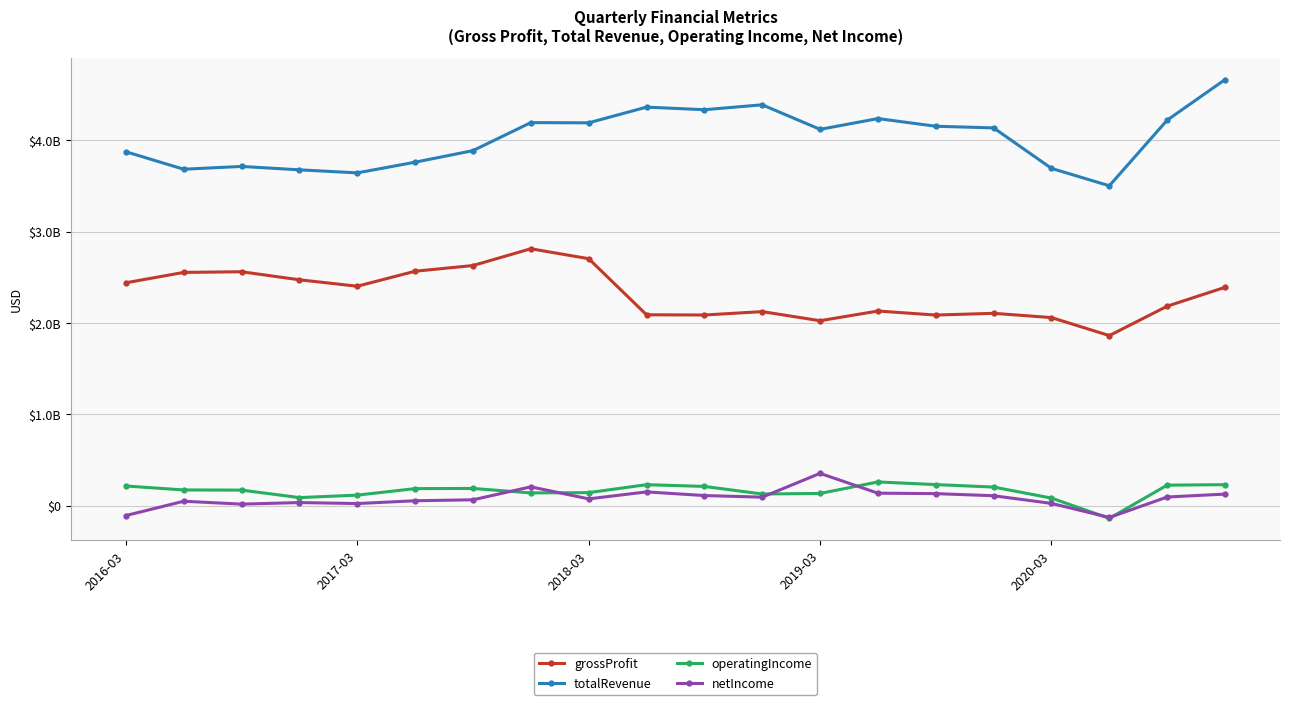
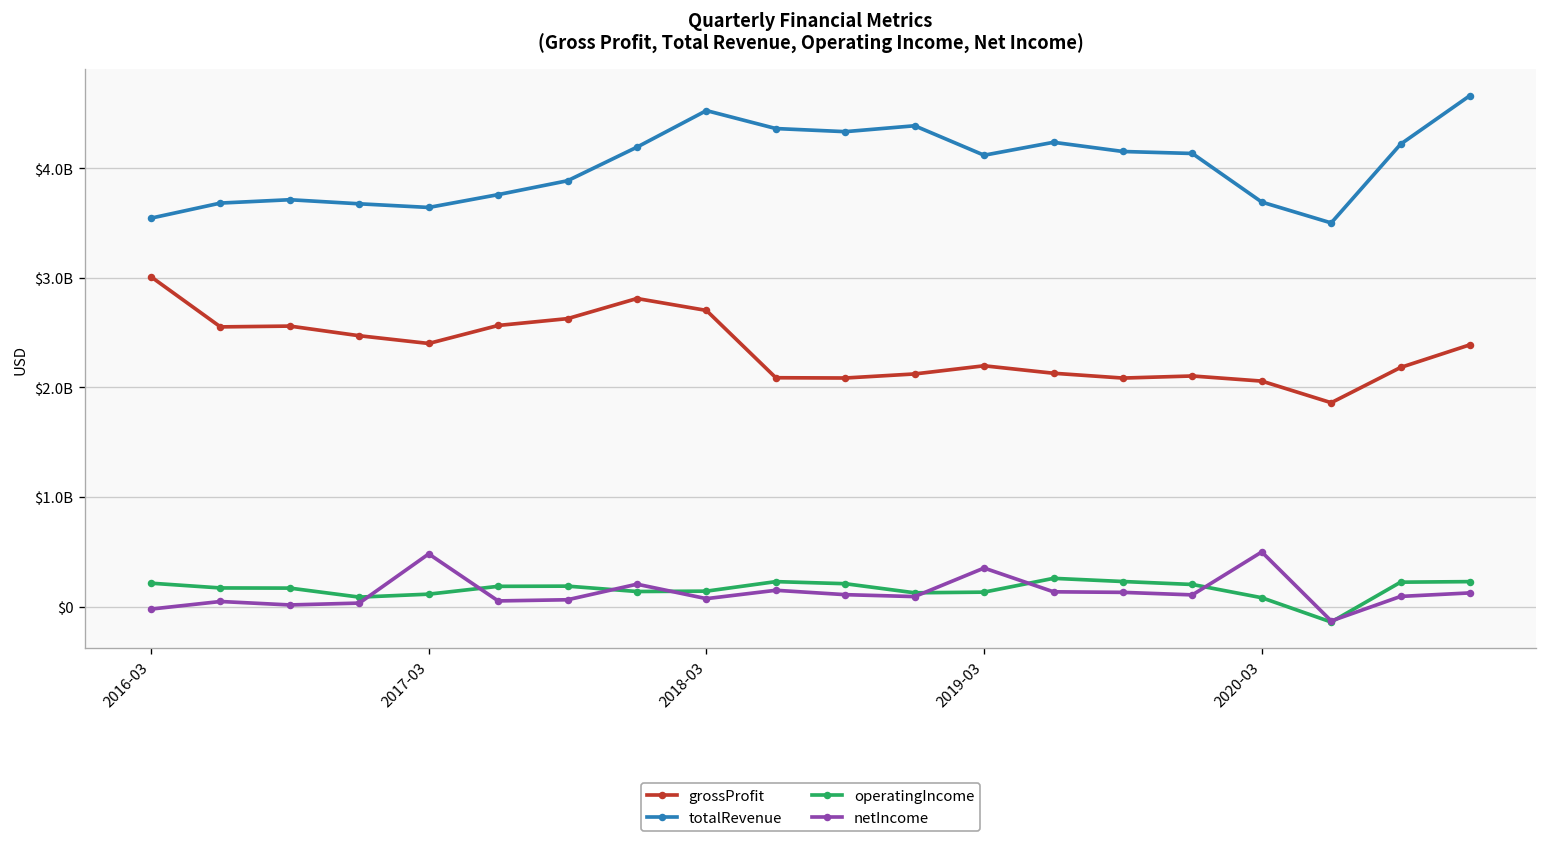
  {
    "grossProfit": {
-     "2016-03": "$2400000000",
+     "2016-03": "$3000000000",
      "2017-03": "$2400000000",
      "2018-03": "$2700000000",
-     "2019-03": "$2000000000",
+     "2019-03": "$2200000000",
      "2020-03": "$2100000000"
    },
    "totalRevenue": {
-     "2016-03": "$3900000000",
+     "2016-03": "$3500000000",
      "2017-03": "$3600000000",
-     "2018-03": "$4200000000",
+     "2018-03": "$4500000000",
      "2019-03": "$4100000000",
      "2020-03": "$3700000000"
    },
    "operatingIncome": {
      "2016-03": "$200000000",
      "2017-03": "$100000000",
      "2018-03": "$100000000",
      "2019-03": "$100000000",
      "2020-03": "$100000000"
    },
    "netIncome": {
-     "2016-03": "$-100000000",
-     "2017-03": "$0",
+     "2016-03": "$0",
+     "2017-03": "$500000000",
      "2018-03": "$100000000",
      "2019-03": "$400000000",
-     "2020-03": "$0"
+     "2020-03": "$500000000"
    }
  }
